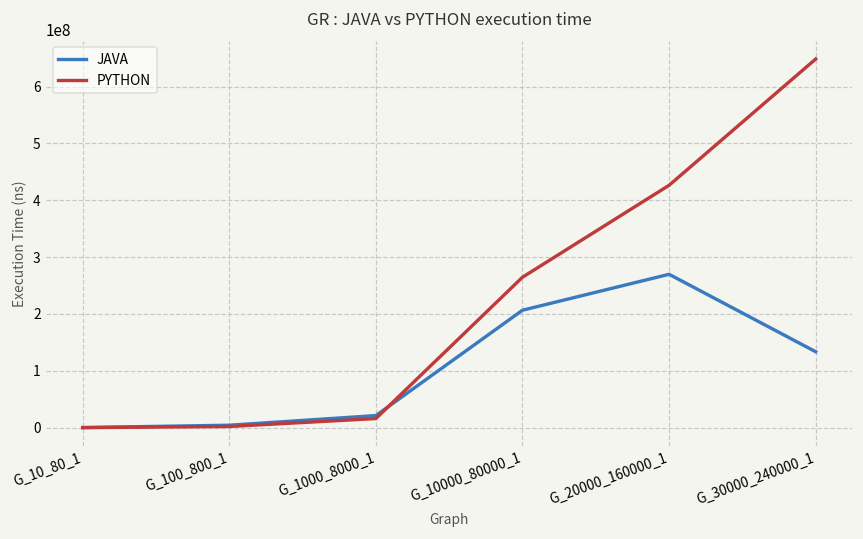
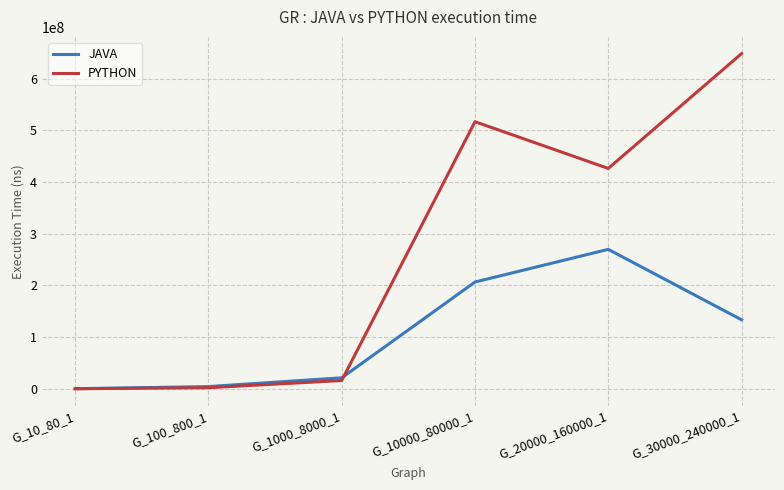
  {
    "JAVA": {
      "G_1000_8000_1": 20000000,
      "G_10000_80000_1": 210000000,
      "G_20000_160000_1": 270000000,
      "G_30000_240000_1": 130000000
    },
    "PYTHON": {
      "G_1000_8000_1": 20000000,
-     "G_10000_80000_1": 260000000,
+     "G_10000_80000_1": 520000000,
      "G_20000_160000_1": 430000000,
      "G_30000_240000_1": 650000000
    }
  }
